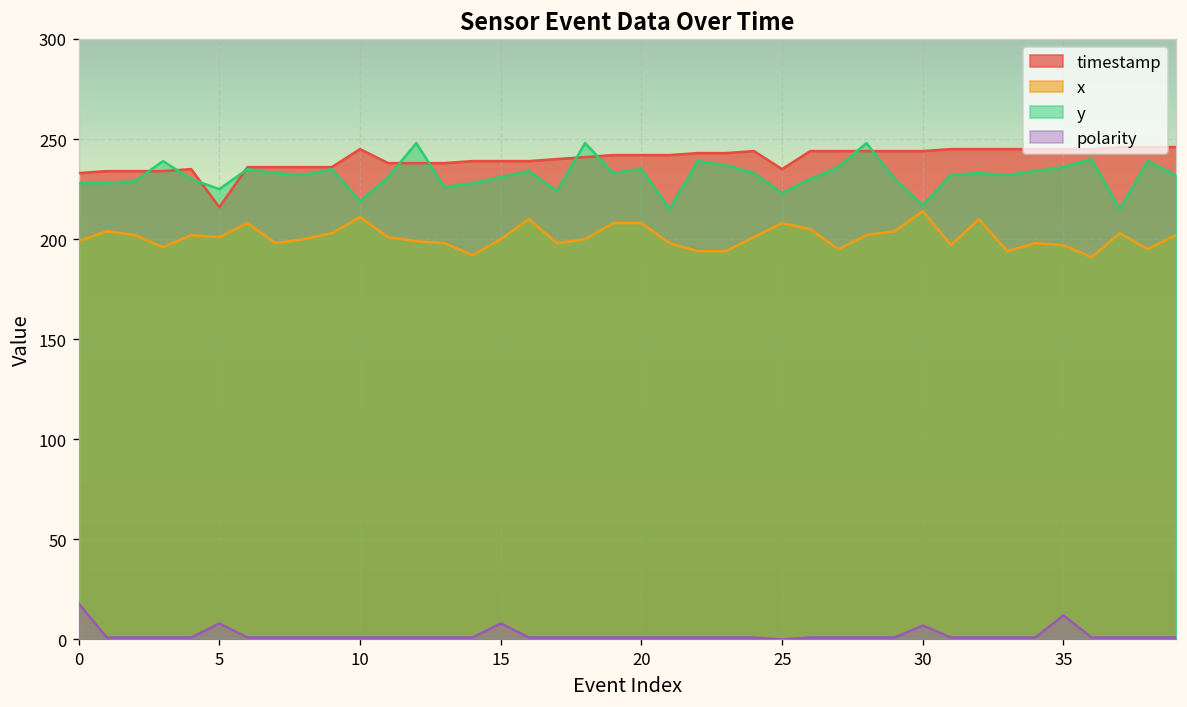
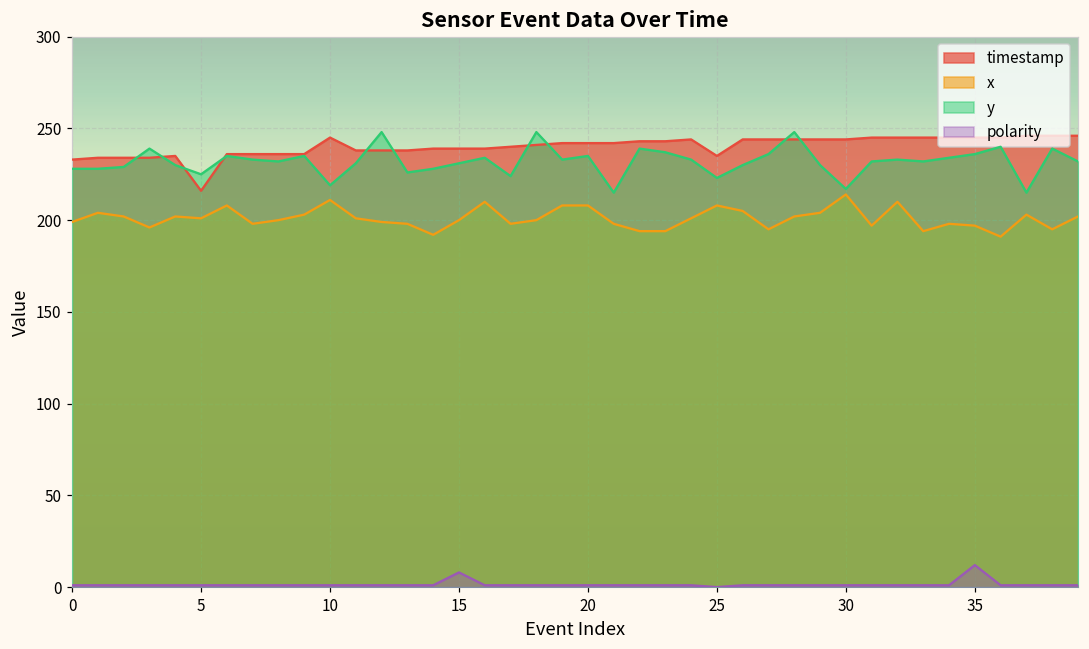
  {
    "timestamp": {
      "0": 233,
      "5": 216,
      "10": 245,
      "15": 239,
      "20": 242,
      "25": 235,
      "30": 244
    },
    "x": {
      "0": 199,
      "5": 201,
      "10": 211,
      "15": 200,
      "20": 208,
      "25": 208,
      "30": 214,
      "35": 197
    },
    "y": {
      "0": 228,
      "5": 225,
      "10": 219,
      "15": 231,
      "20": 235,
      "25": 223,
      "30": 217,
      "35": 236
    },
    "polarity": {
-     "0": 18,
-     "5": 8,
+     "0": 1,
+     "5": 1,
      "10": 1,
      "15": 8,
      "20": 1,
      "25": 0,
-     "30": 7,
+     "30": 1,
      "35": 12
    }
  }
